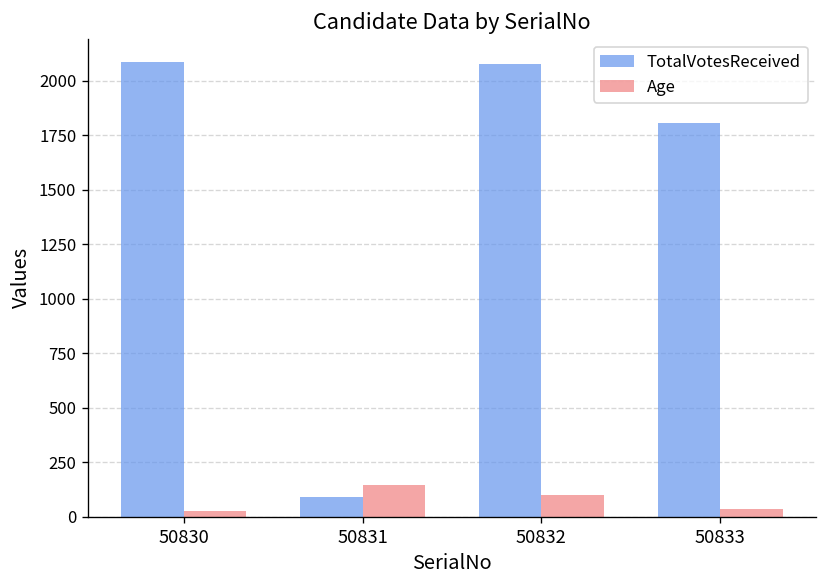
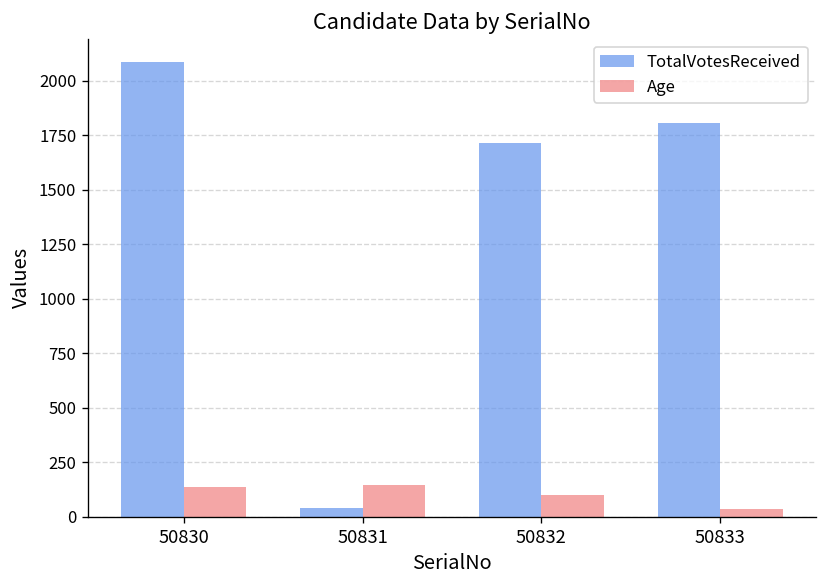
  {
    "TotalVotesReceived": {
      "50830": 2090,
-     "50831": 90,
-     "50832": 2080,
+     "50831": 40,
+     "50832": 1710,
      "50833": 1810
    },
    "Age": {
-     "50830": 30,
+     "50830": 140,
      "50831": 150,
      "50832": 100,
      "50833": 40
    }
  }
